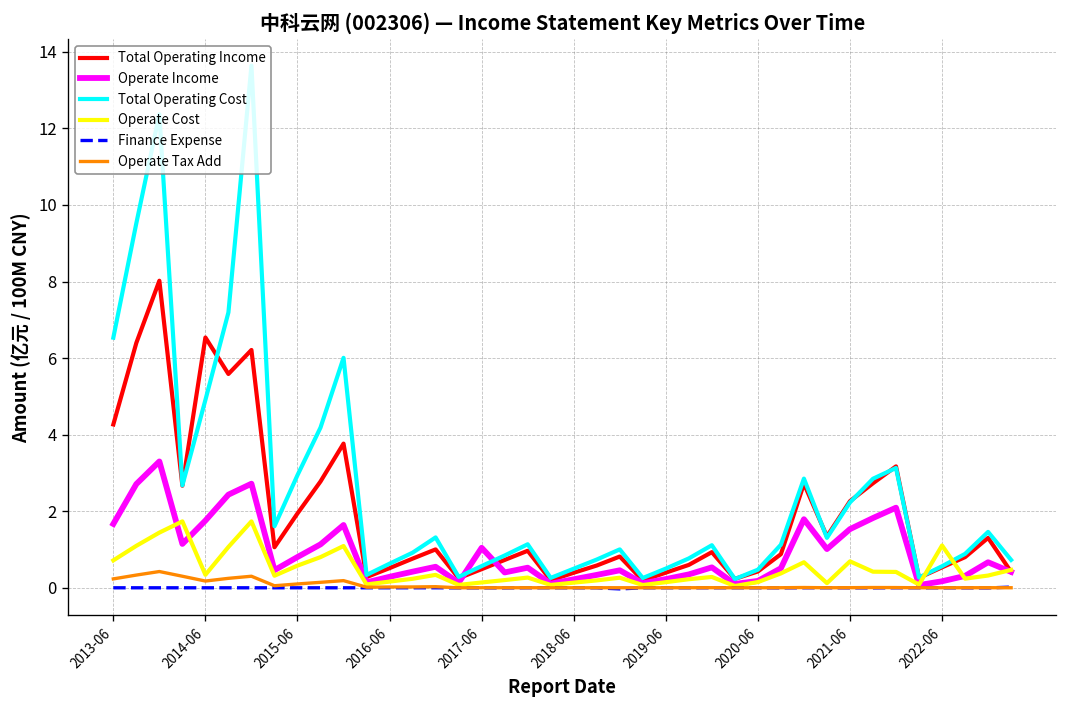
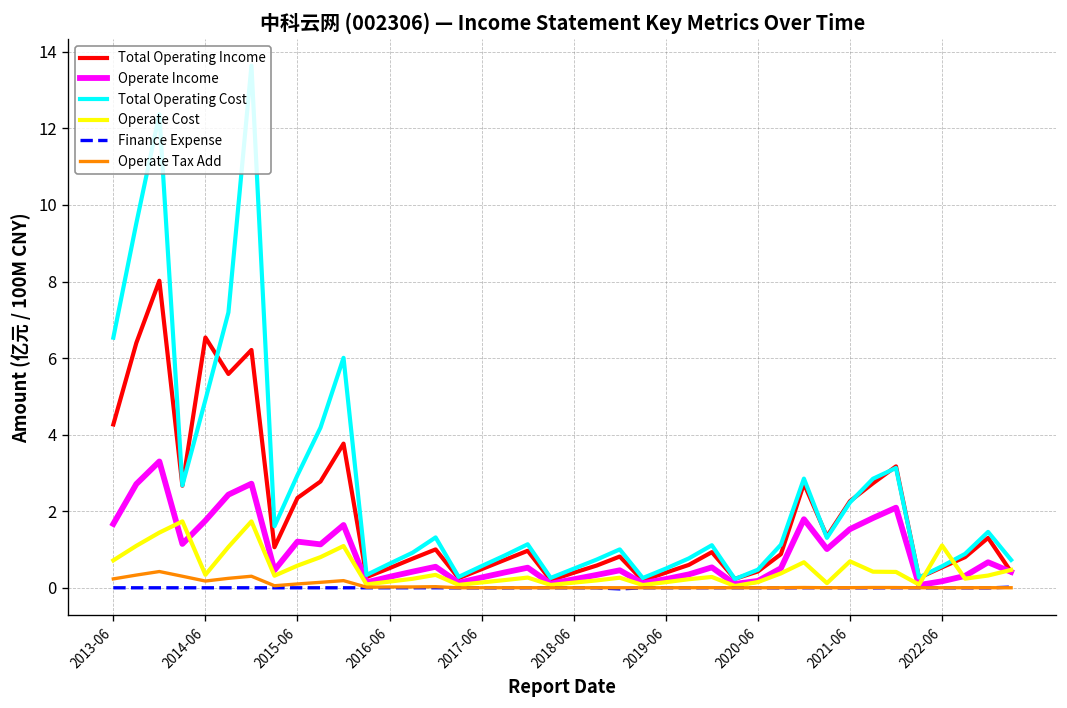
  {
    "Total Operating Income": {
      "2013-06": 4.3,
      "2014-06": 6.5,
-     "2015-06": 1.9,
+     "2015-06": 2.3,
      "2016-06": 0.5,
      "2017-06": 0.5,
      "2018-06": 0.4,
      "2019-06": 0.4
    },
    "Operate Income": {
      "2013-06": 1.7,
      "2014-06": 1.8,
-     "2015-06": 0.8,
+     "2015-06": 1.2,
      "2016-06": 0.3,
-     "2017-06": 1.0,
+     "2017-06": 0.3,
      "2018-06": 0.2,
      "2021-06": 1.5,
      "2022-06": 0.2
    },
    "Total Operating Cost": {
      "2013-06": 6.5,
      "2014-06": 4.9,
      "2015-06": 2.9,
      "2016-06": 0.6,
      "2017-06": 0.6,
      "2018-06": 0.5,
      "2019-06": 0.5
    },
    "Operate Cost": {
      "2013-06": 0.7,
      "2014-06": 0.3,
      "2015-06": 0.6,
      "2016-06": 0.2,
      "2017-06": 0.1,
      "2018-06": 0.1,
      "2021-06": 0.7,
      "2022-06": 1.1
    },
    "Finance Expense": {
      "2013-06": 0.0,
      "2014-06": 0.0,
      "2015-06": 0.0
    },
    "Operate Tax Add": {
      "2013-06": 0.2,
      "2014-06": 0.2,
      "2015-06": 0.1
    }
  }
